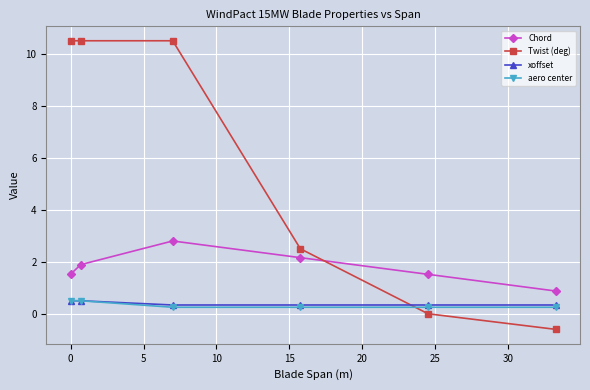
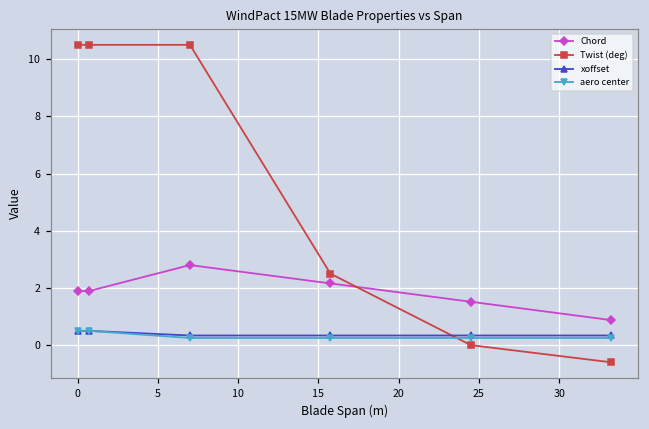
  {
    "Chord": {
-     "0": 1.5
+     "0": 1.9
    },
    "Twist (deg)": {
      "0": 10.5
    }
  }
